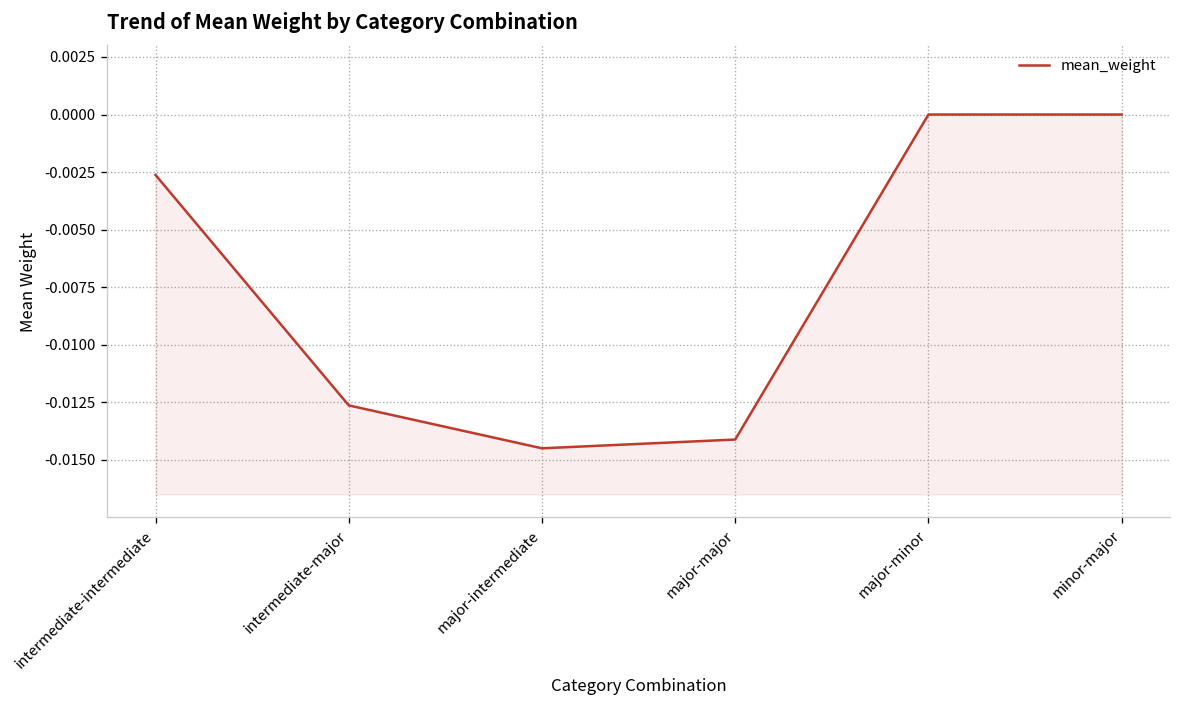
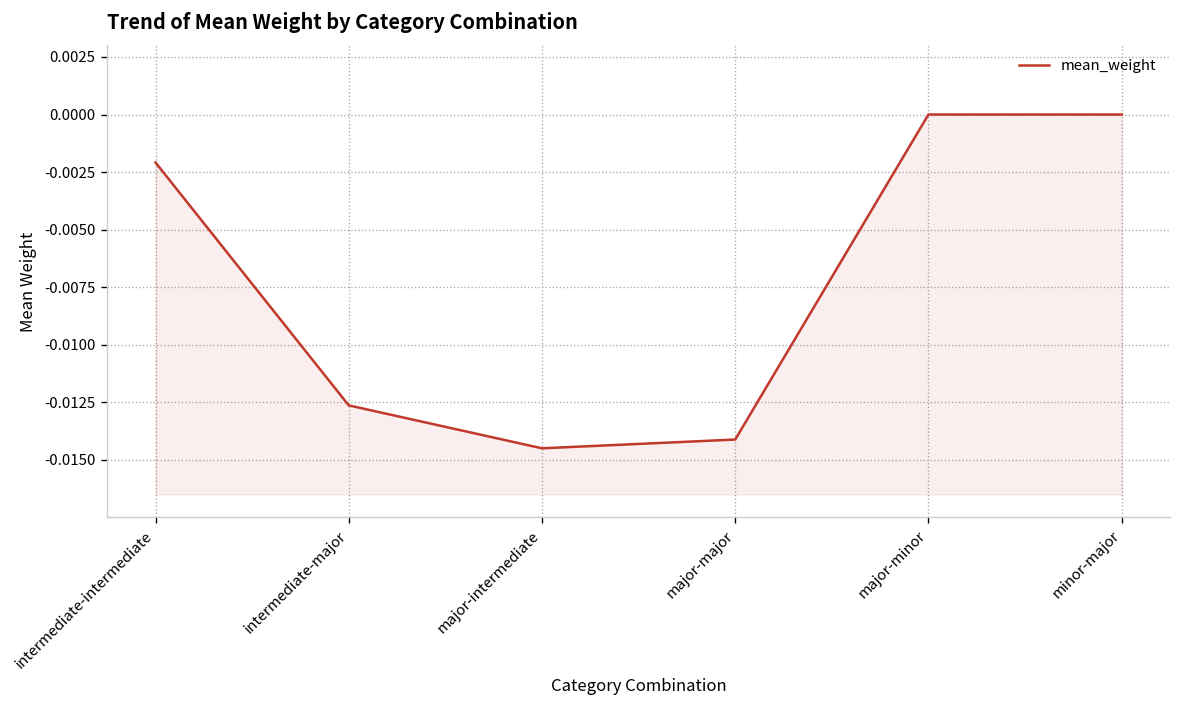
  {
-   "intermediate-intermediate": -0.0026,
+   "intermediate-intermediate": -0.0021,
    "intermediate-major": -0.0126,
    "major-intermediate": -0.0145,
    "major-major": -0.0141,
    "major-minor": 0.0000,
    "minor-major": 0.0000
  }
